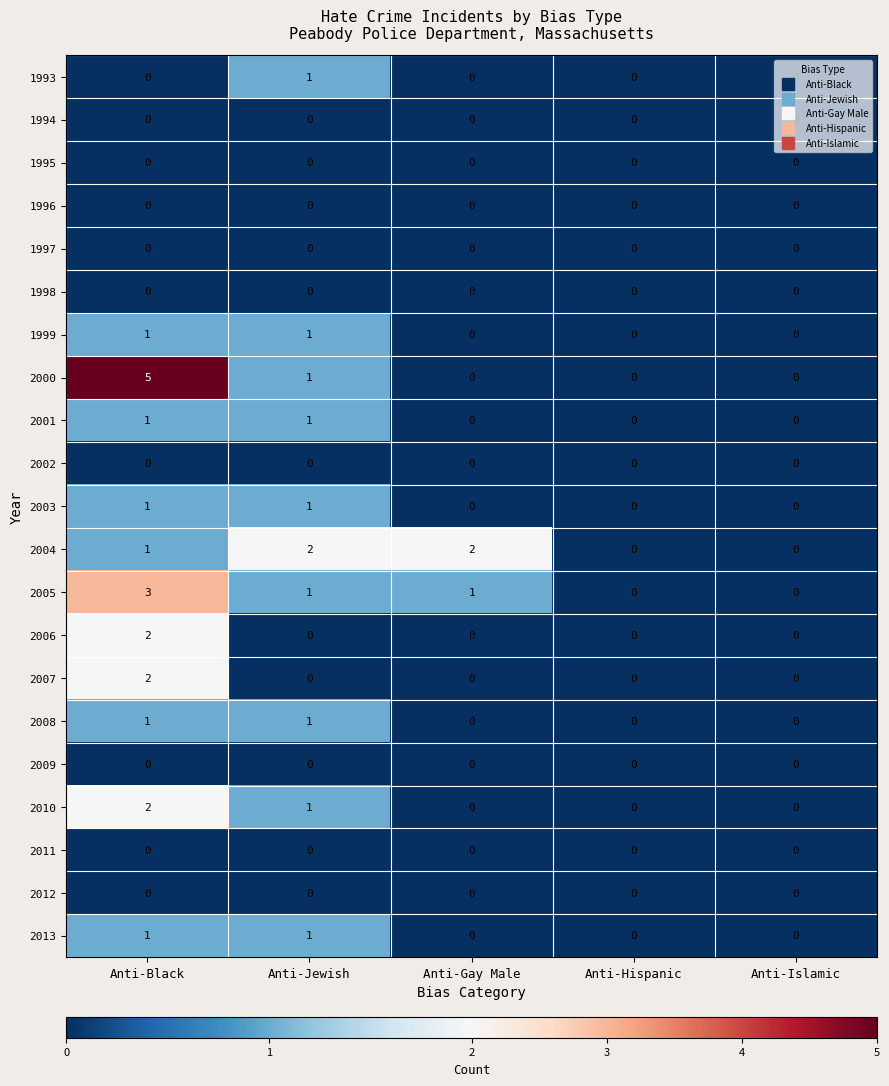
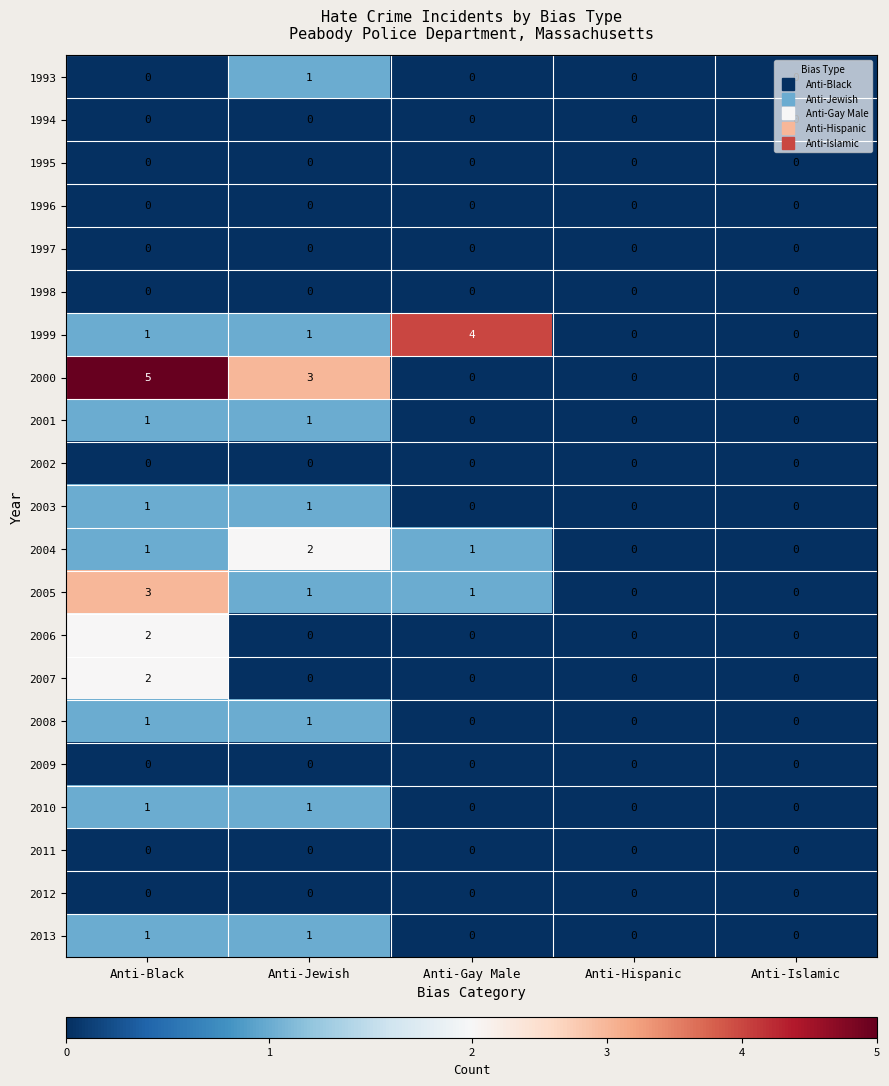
  {
    "1993": {
      "Anti-Black": 0,
      "Anti-Jewish": 1,
      "Anti-Gay Male": 0,
      "Anti-Hispanic": 0
    },
    "1994": {
      "Anti-Black": 0,
      "Anti-Jewish": 0,
      "Anti-Gay Male": 0,
      "Anti-Hispanic": 0
    },
    "1995": {
      "Anti-Black": 0,
      "Anti-Jewish": 0,
      "Anti-Gay Male": 0,
      "Anti-Hispanic": 0,
      "Anti-Islamic": 0
    },
    "1996": {
      "Anti-Black": 0,
      "Anti-Jewish": 0,
      "Anti-Gay Male": 0,
      "Anti-Hispanic": 0,
      "Anti-Islamic": 0
    },
    "1997": {
      "Anti-Black": 0,
      "Anti-Jewish": 0,
      "Anti-Gay Male": 0,
      "Anti-Hispanic": 0,
      "Anti-Islamic": 0
    },
    "1998": {
      "Anti-Black": 0,
      "Anti-Jewish": 0,
      "Anti-Gay Male": 0,
      "Anti-Hispanic": 0,
      "Anti-Islamic": 0
    },
    "1999": {
      "Anti-Black": 1,
      "Anti-Jewish": 1,
-     "Anti-Gay Male": 0,
+     "Anti-Gay Male": 4,
      "Anti-Hispanic": 0,
      "Anti-Islamic": 0
    },
    "2000": {
      "Anti-Black": 5,
-     "Anti-Jewish": 1,
+     "Anti-Jewish": 3,
      "Anti-Gay Male": 0,
      "Anti-Hispanic": 0,
      "Anti-Islamic": 0
    },
    "2001": {
      "Anti-Black": 1,
      "Anti-Jewish": 1,
      "Anti-Gay Male": 0,
      "Anti-Hispanic": 0,
      "Anti-Islamic": 0
    },
    "2002": {
      "Anti-Black": 0,
      "Anti-Jewish": 0,
      "Anti-Gay Male": 0,
      "Anti-Hispanic": 0,
      "Anti-Islamic": 0
    },
    "2003": {
      "Anti-Black": 1,
      "Anti-Jewish": 1,
      "Anti-Gay Male": 0,
      "Anti-Hispanic": 0,
      "Anti-Islamic": 0
    },
    "2004": {
      "Anti-Black": 1,
      "Anti-Jewish": 2,
-     "Anti-Gay Male": 2,
+     "Anti-Gay Male": 1,
      "Anti-Hispanic": 0,
      "Anti-Islamic": 0
    },
    "2005": {
      "Anti-Black": 3,
      "Anti-Jewish": 1,
      "Anti-Gay Male": 1,
      "Anti-Hispanic": 0,
      "Anti-Islamic": 0
    },
    "2006": {
      "Anti-Black": 2,
      "Anti-Jewish": 0,
      "Anti-Gay Male": 0,
      "Anti-Hispanic": 0,
      "Anti-Islamic": 0
    },
    "2007": {
      "Anti-Black": 2,
      "Anti-Jewish": 0,
      "Anti-Gay Male": 0,
      "Anti-Hispanic": 0,
      "Anti-Islamic": 0
    },
    "2008": {
      "Anti-Black": 1,
      "Anti-Jewish": 1,
      "Anti-Gay Male": 0,
      "Anti-Hispanic": 0,
      "Anti-Islamic": 0
    },
    "2009": {
      "Anti-Black": 0,
      "Anti-Jewish": 0,
      "Anti-Gay Male": 0,
      "Anti-Hispanic": 0,
      "Anti-Islamic": 0
    },
    "2010": {
-     "Anti-Black": 2,
+     "Anti-Black": 1,
      "Anti-Jewish": 1,
      "Anti-Gay Male": 0,
      "Anti-Hispanic": 0,
      "Anti-Islamic": 0
    },
    "2011": {
      "Anti-Black": 0,
      "Anti-Jewish": 0,
      "Anti-Gay Male": 0,
      "Anti-Hispanic": 0,
      "Anti-Islamic": 0
    },
    "2012": {
      "Anti-Black": 0,
      "Anti-Jewish": 0,
      "Anti-Gay Male": 0,
      "Anti-Hispanic": 0,
      "Anti-Islamic": 0
    },
    "2013": {
      "Anti-Black": 1,
      "Anti-Jewish": 1,
      "Anti-Gay Male": 0,
      "Anti-Hispanic": 0,
      "Anti-Islamic": 0
    }
  }
